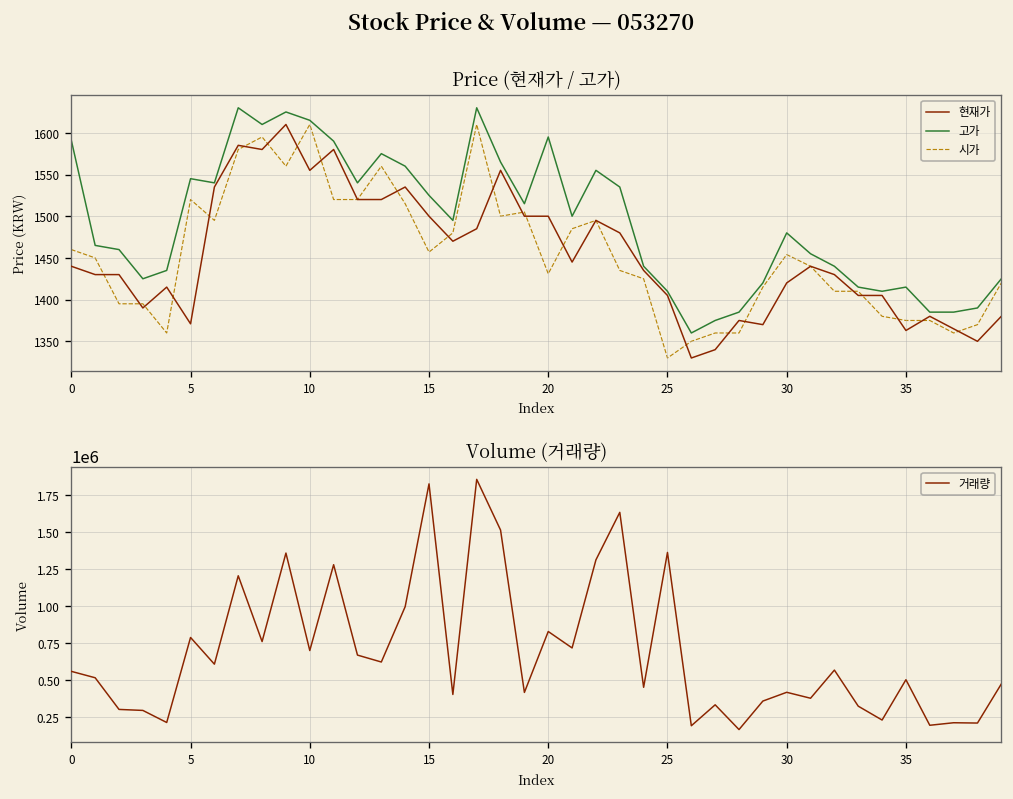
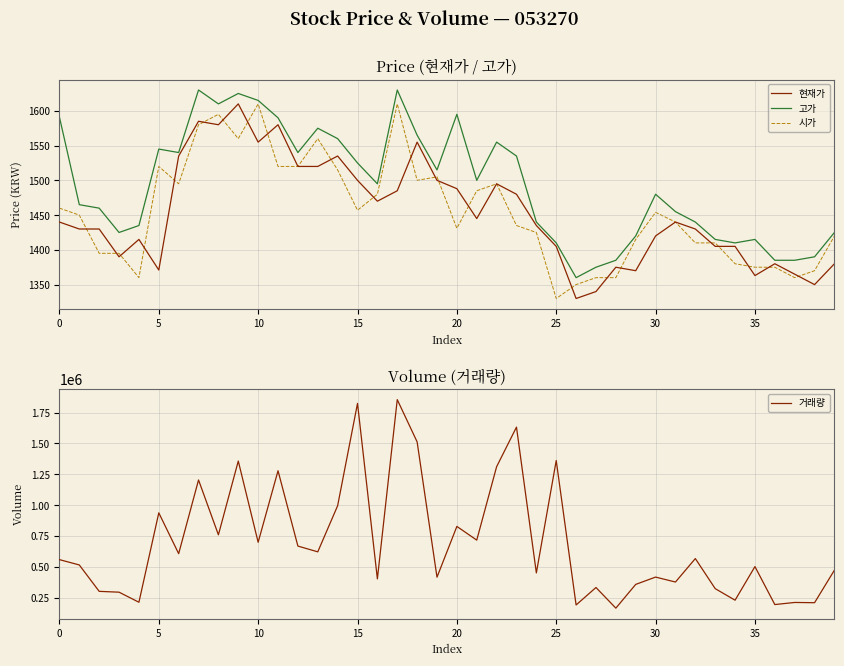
  {
    "Price (현재가 / 고가)": {
      "현재가": {
        "0": 1440,
        "5": 1370,
        "10": 1560,
        "15": 1500,
-       "20": 1500,
+       "20": 1490,
        "25": 1410,
        "30": 1420,
        "35": 1360
      },
      "고가": {
        "0": 1590,
        "5": 1550,
        "10": 1620,
        "15": 1530,
        "20": 1600,
        "25": 1410,
        "30": 1480,
        "35": 1420
      },
      "시가": {
        "0": 1460,
        "5": 1520,
        "10": 1610,
        "15": 1460,
        "20": 1430,
        "25": 1330,
        "30": 1450,
        "35": 1380
      }
    },
    "Volume (거래량)": {
      "0": 560000,
-     "5": 790000,
+     "5": 940000,
      "10": 700000,
      "15": 1820000,
      "20": 830000,
      "25": 1360000,
      "30": 420000,
      "35": 500000
    }
  }
